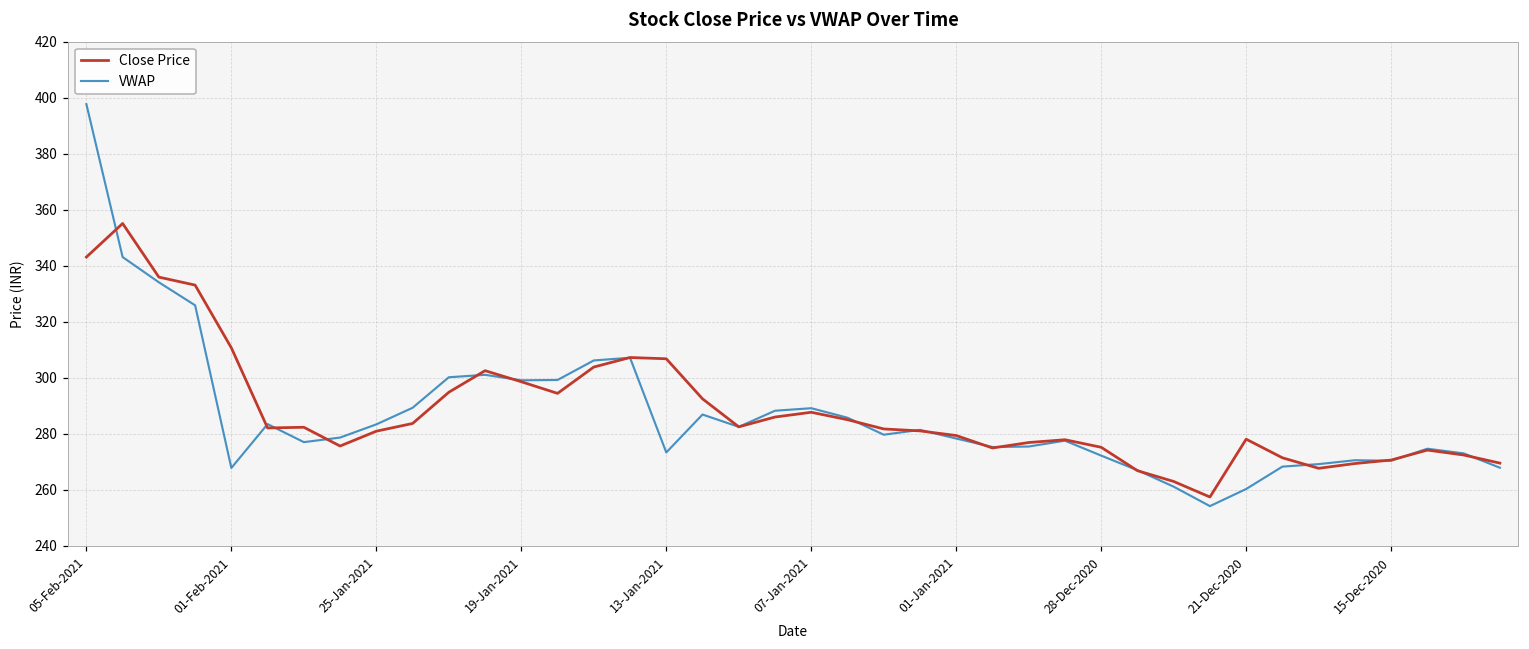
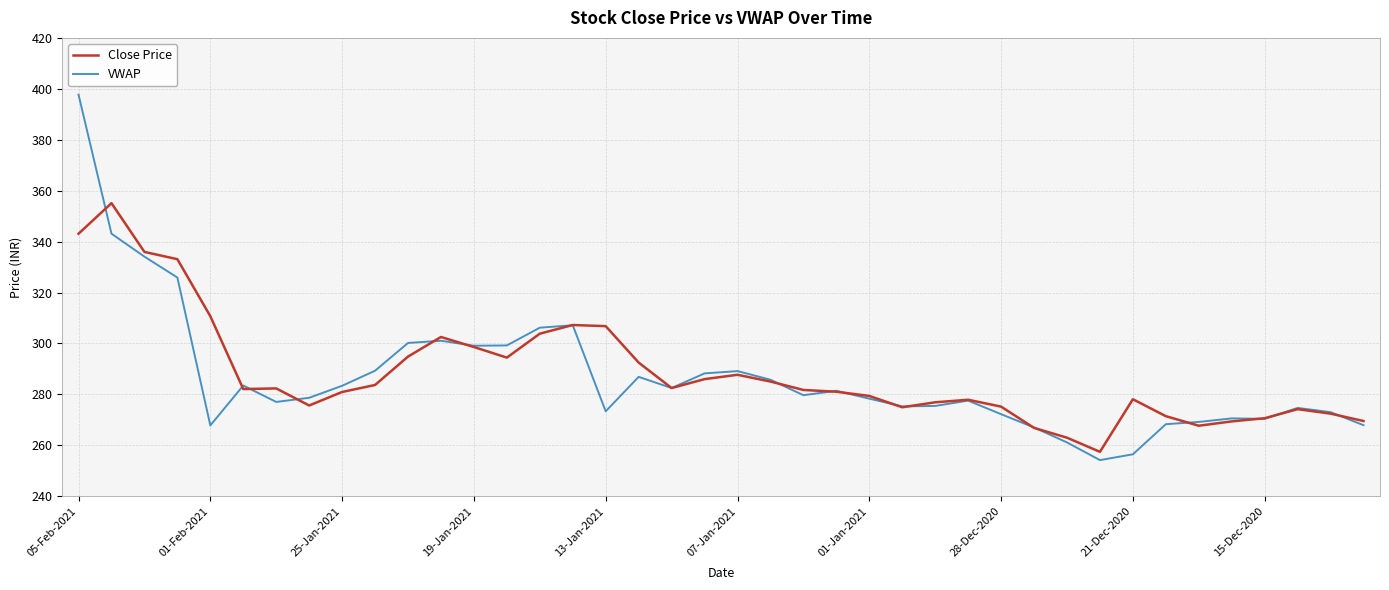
  {
    "Close Price": {
      "05-Feb-2021": 343,
      "01-Feb-2021": 311,
      "25-Jan-2021": 281,
      "13-Jan-2021": 307,
      "07-Jan-2021": 288,
      "01-Jan-2021": 279,
      "28-Dec-2020": 275,
      "21-Dec-2020": 278
    },
    "VWAP": {
      "05-Feb-2021": 398,
      "01-Feb-2021": 268,
      "25-Jan-2021": 283,
      "13-Jan-2021": 273,
      "07-Jan-2021": 289,
      "01-Jan-2021": 278,
      "28-Dec-2020": 272,
-     "21-Dec-2020": 260
+     "21-Dec-2020": 256
    }
  }
